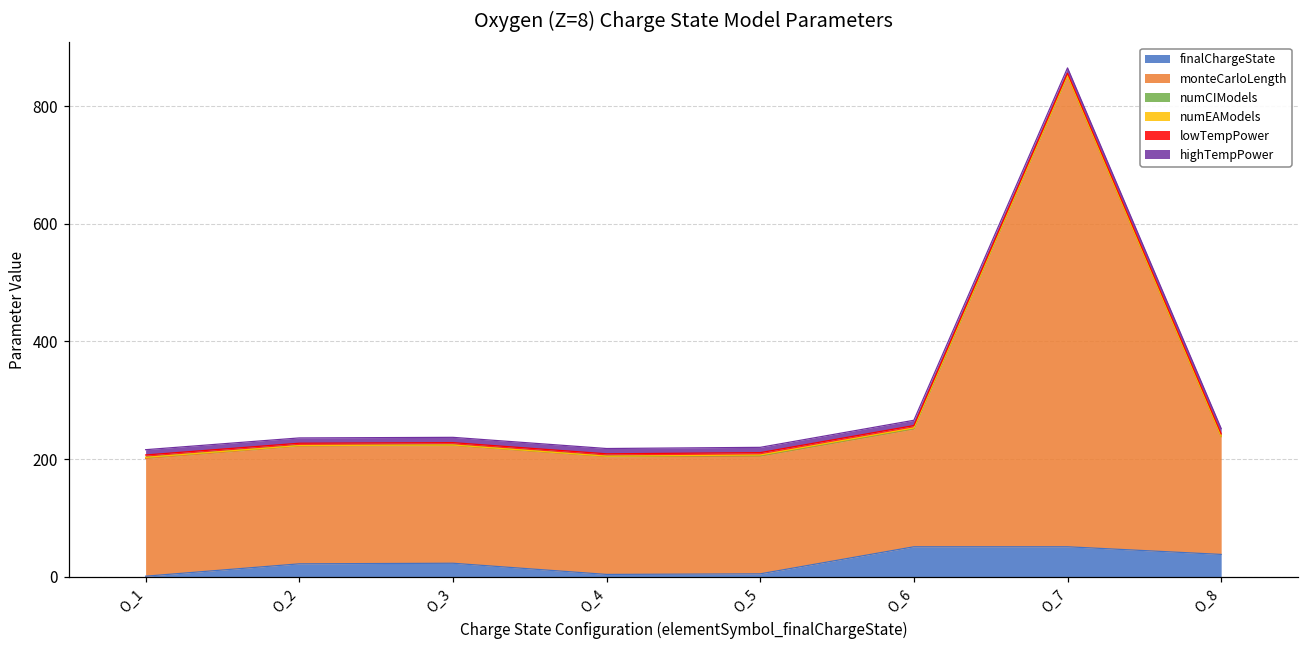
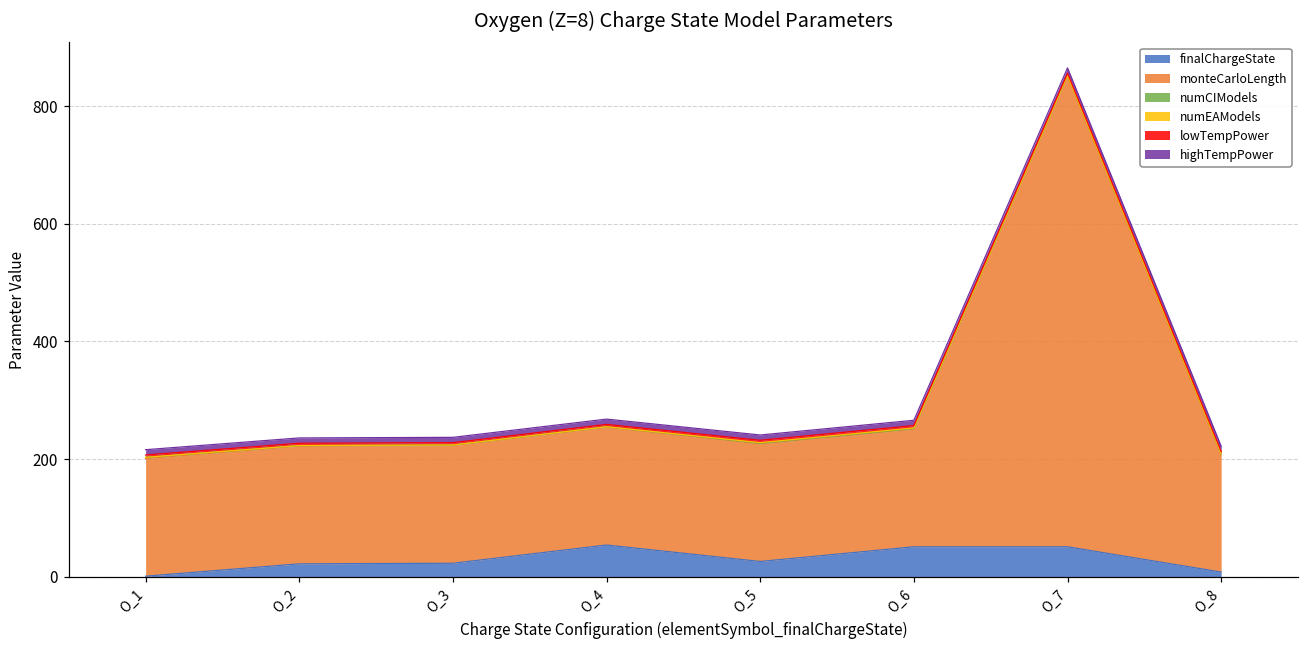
  {
    "finalChargeState": {
      "O_1": 0,
      "O_2": 20,
      "O_3": 20,
-     "O_4": 0,
-     "O_5": 10,
+     "O_4": 50,
+     "O_5": 30,
      "O_6": 50,
      "O_7": 50,
-     "O_8": 40
+     "O_8": 10
    },
    "highTempPower": {
      "O_1": 10,
      "O_2": 10,
      "O_3": 10,
      "O_4": 10,
      "O_5": 10,
      "O_6": 10,
      "O_7": 10,
      "O_8": 10
    }
  }
